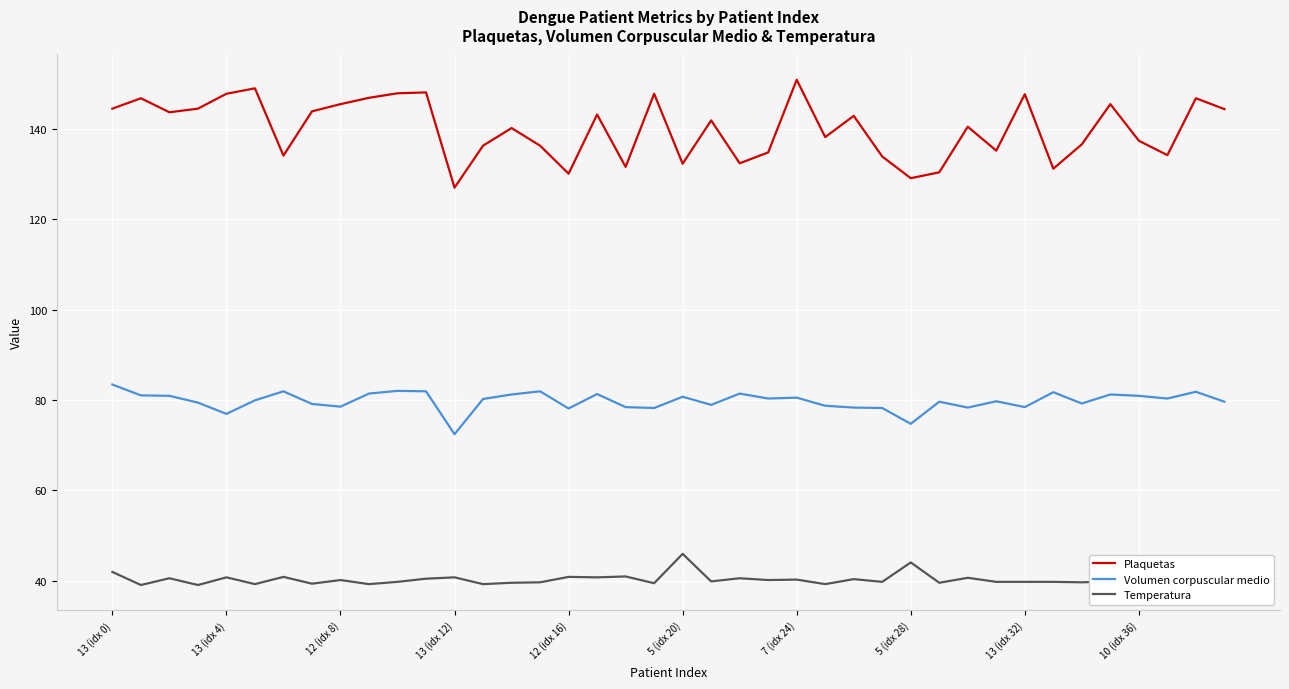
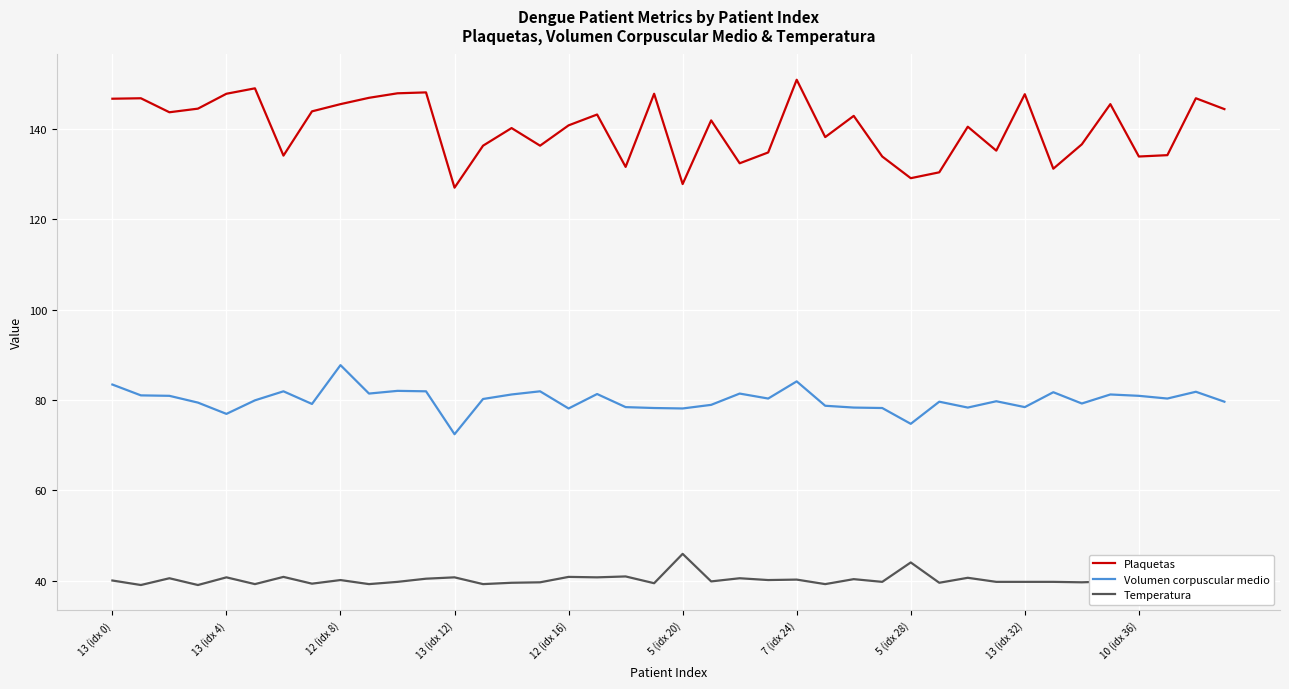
  {
    "Plaquetas": {
-     "13 (idx 0)": 145,
+     "13 (idx 0)": 147,
      "13 (idx 4)": 148,
      "12 (idx 8)": 146,
      "13 (idx 12)": 127,
-     "12 (idx 16)": 130,
-     "5 (idx 20)": 132,
+     "12 (idx 16)": 141,
+     "5 (idx 20)": 128,
      "7 (idx 24)": 151,
      "5 (idx 28)": 129,
      "13 (idx 32)": 148,
-     "10 (idx 36)": 137
+     "10 (idx 36)": 134
    },
    "Volumen corpuscular medio": {
      "13 (idx 0)": 83,
      "13 (idx 4)": 77,
-     "12 (idx 8)": 79,
+     "12 (idx 8)": 88,
      "13 (idx 12)": 72,
      "12 (idx 16)": 78,
-     "5 (idx 20)": 81,
-     "7 (idx 24)": 81,
+     "5 (idx 20)": 78,
+     "7 (idx 24)": 84,
      "5 (idx 28)": 75,
      "13 (idx 32)": 78,
      "10 (idx 36)": 81
    },
    "Temperatura": {
-     "13 (idx 0)": 42,
+     "13 (idx 0)": 40,
      "13 (idx 4)": 41,
      "12 (idx 8)": 40,
      "13 (idx 12)": 41,
      "12 (idx 16)": 41,
      "5 (idx 20)": 46,
      "7 (idx 24)": 40,
      "5 (idx 28)": 44,
      "13 (idx 32)": 40
    }
  }
